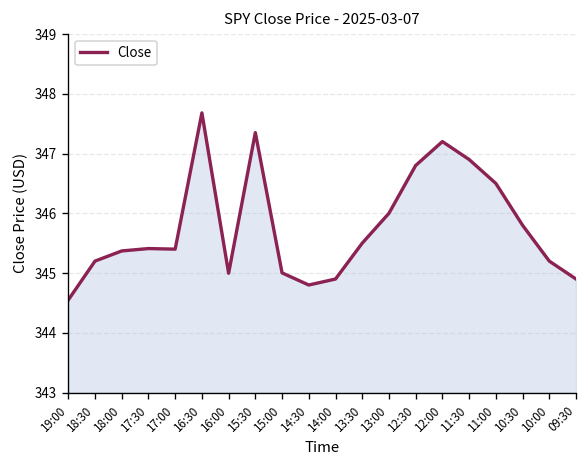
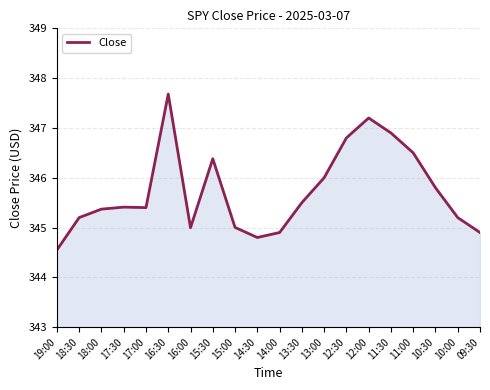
  {
    "19:00": 344.6,
    "18:30": 345.2,
    "18:00": 345.4,
    "17:30": 345.4,
    "17:00": 345.4,
    "16:30": 347.7,
    "16:00": 345.0,
-   "15:30": 347.4,
+   "15:30": 346.4,
    "15:00": 345.0,
    "14:30": 344.8,
    "14:00": 344.9,
    "13:30": 345.5,
    "13:00": 346.0,
    "12:30": 346.8,
    "12:00": 347.2,
    "11:30": 346.9,
    "11:00": 346.5,
    "10:30": 345.8,
    "10:00": 345.2,
    "09:30": 344.9
  }
